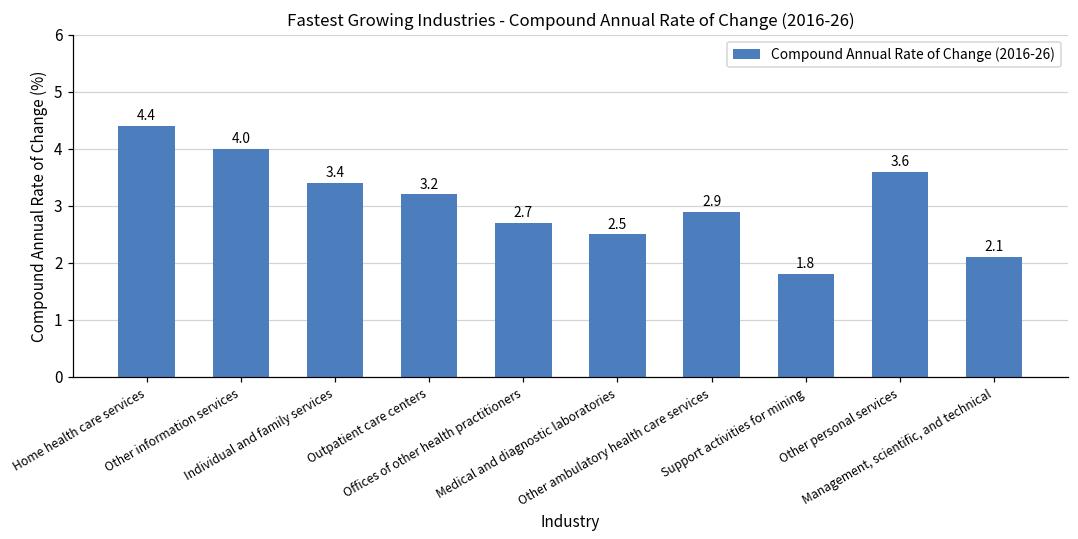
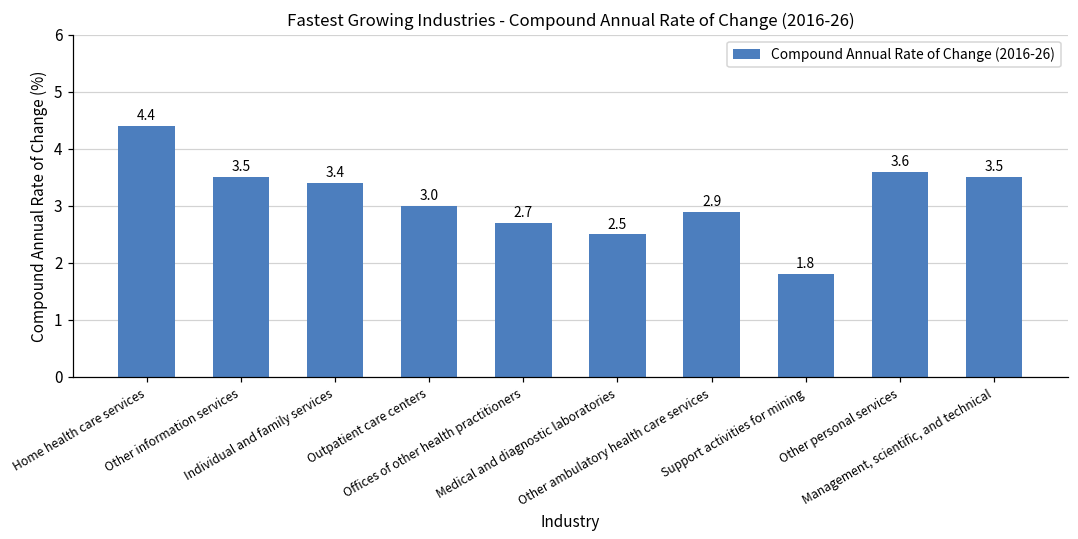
  {
    "Home health care services": 4.4,
-   "Other information services": 4.0,
+   "Other information services": 3.5,
    "Individual and family services": 3.4,
-   "Outpatient care centers": 3.2,
+   "Outpatient care centers": 3.0,
    "Offices of other health practitioners": 2.7,
    "Medical and diagnostic laboratories": 2.5,
    "Other ambulatory health care services": 2.9,
    "Support activities for mining": 1.8,
    "Other personal services": 3.6,
-   "Management, scientific, and technical": 2.1
+   "Management, scientific, and technical": 3.5
  }
